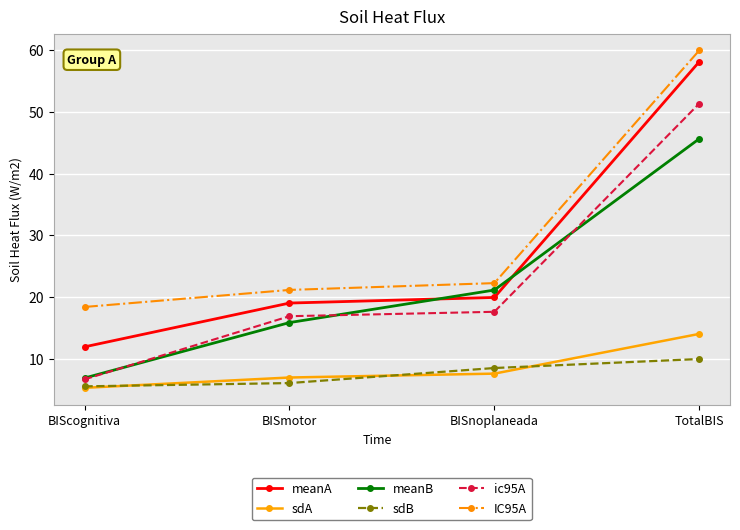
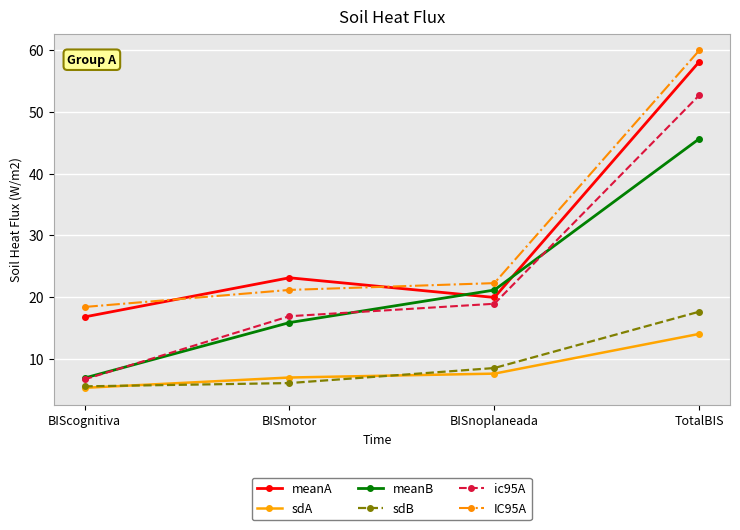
  {
    "meanA": {
-     "BIScognitiva": 12,
-     "BISmotor": 19,
+     "BIScognitiva": 17,
+     "BISmotor": 23,
      "BISnoplaneada": 20,
      "TotalBIS": 58
    },
    "meanB": {
      "BISmotor": 16,
      "BISnoplaneada": 21,
      "TotalBIS": 46
    },
    "sdB": {
      "BISmotor": 6,
      "BISnoplaneada": 8,
-     "TotalBIS": 10
+     "TotalBIS": 18
    },
    "ic95A": {
      "BISmotor": 17,
-     "BISnoplaneada": 18,
-     "TotalBIS": 51
+     "BISnoplaneada": 19,
+     "TotalBIS": 53
    }
  }
